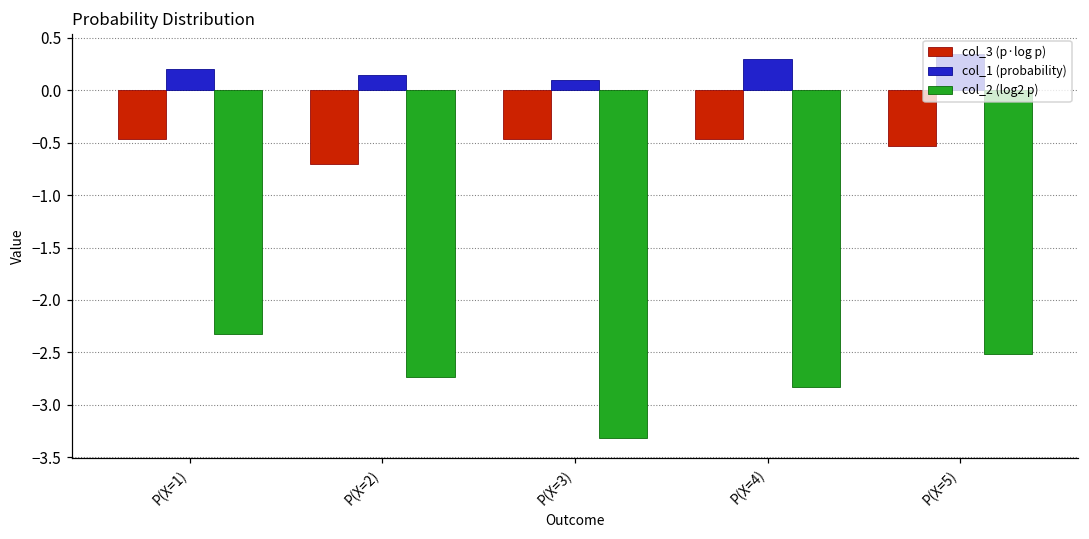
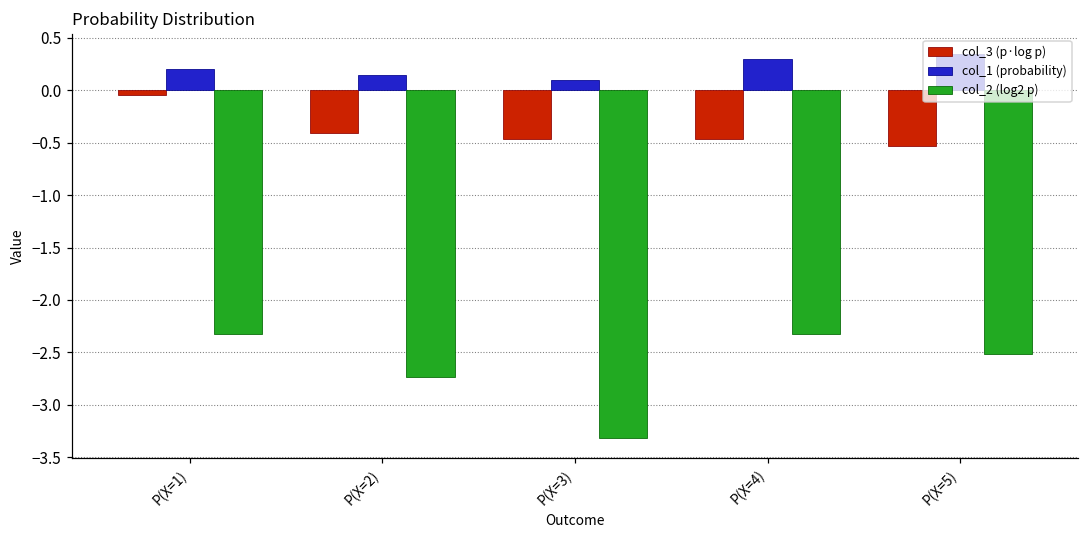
  {
    "col_3 (p·log p)": {
-     "P(X=1)": -0.5,
-     "P(X=2)": -0.7,
+     "P(X=1)": 0.0,
+     "P(X=2)": -0.4,
      "P(X=3)": -0.5,
      "P(X=4)": -0.5,
      "P(X=5)": -0.5
    },
    "col_1 (probability)": {
      "P(X=1)": 0.2,
      "P(X=2)": 0.2,
      "P(X=3)": 0.1,
      "P(X=4)": 0.3
    },
    "col_2 (log2 p)": {
      "P(X=1)": -2.3,
      "P(X=2)": -2.7,
      "P(X=3)": -3.3,
-     "P(X=4)": -2.8,
+     "P(X=4)": -2.3,
      "P(X=5)": -2.5
    }
  }
